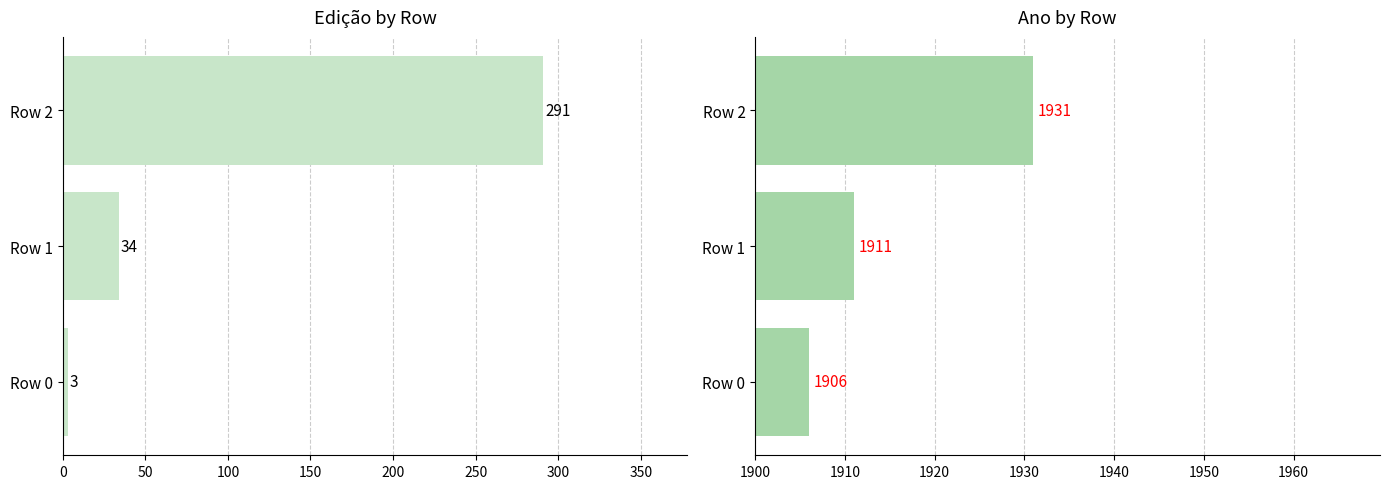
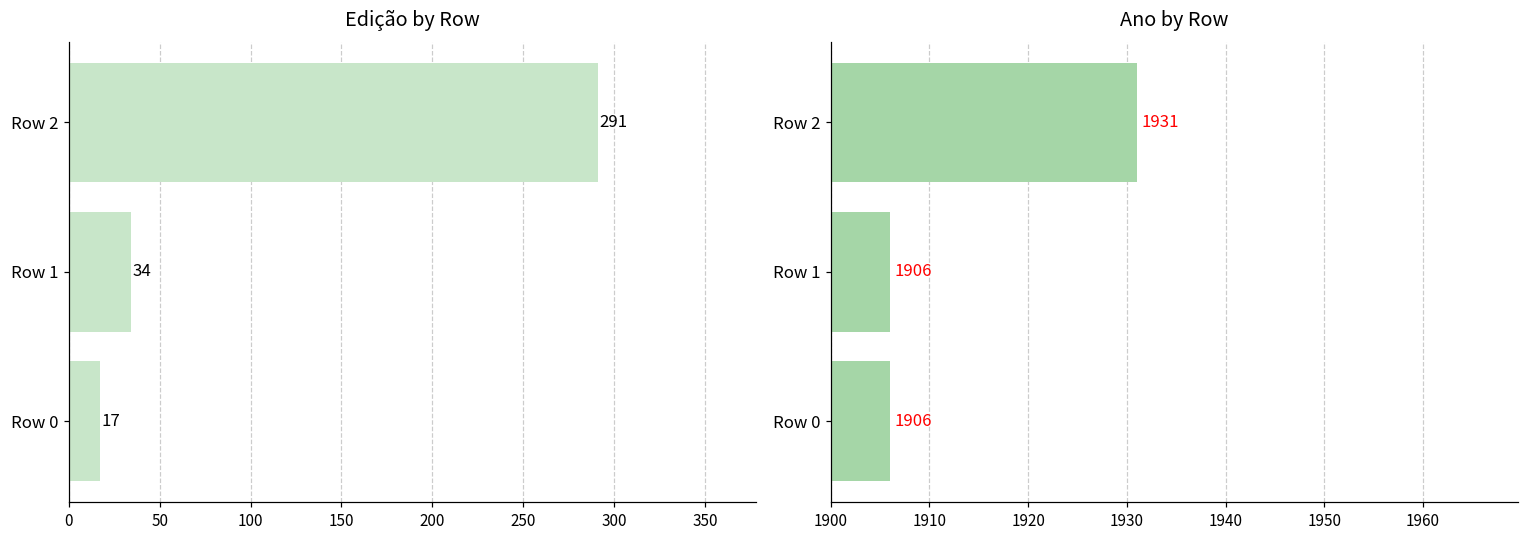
  {
    "Edição by Row": {
      "Row 2": 291,
      "Row 1": 34,
-     "Row 0": 3
+     "Row 0": 17
    },
    "Ano by Row": {
      "Row 2": 1931,
-     "Row 1": 1911,
+     "Row 1": 1906,
      "Row 0": 1906
    }
  }
